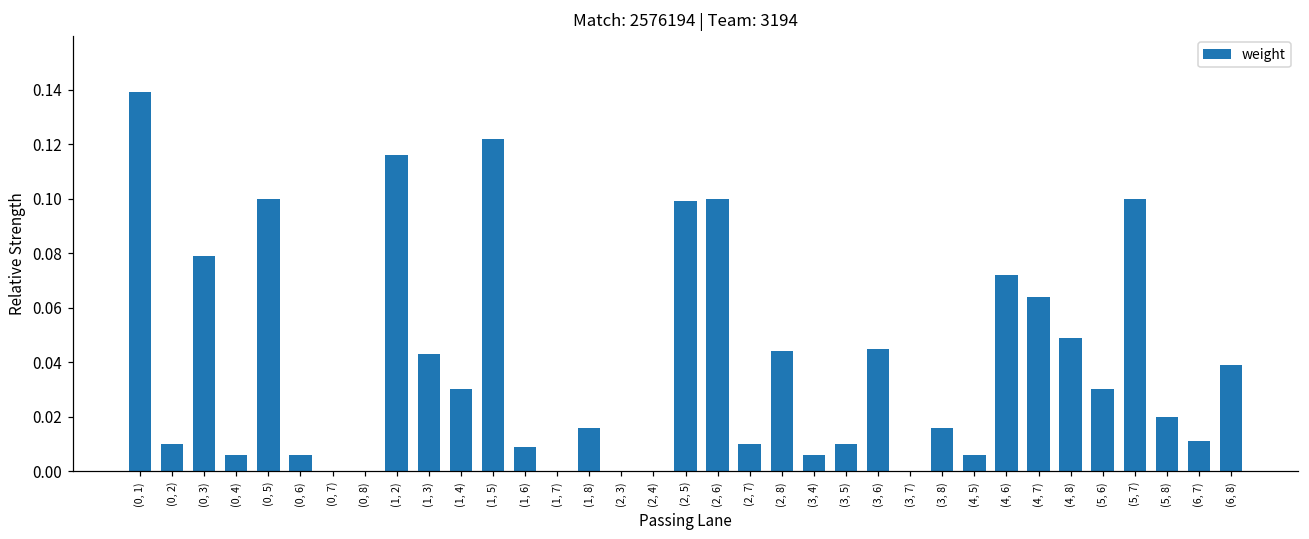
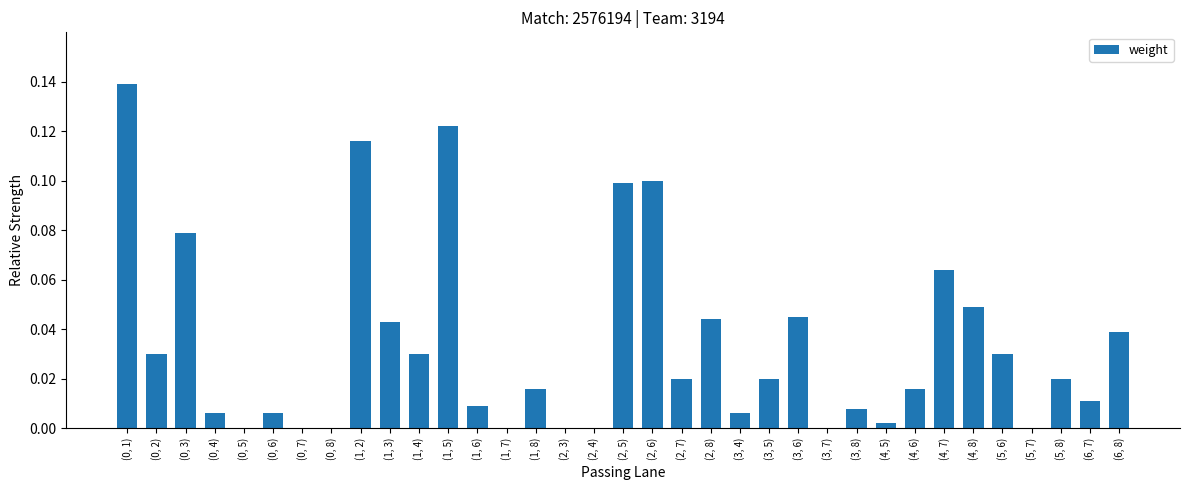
  {
    "(0, 1)": 0.139,
-   "(0, 2)": 0.01,
+   "(0, 2)": 0.03,
    "(0, 3)": 0.079,
    "(0, 4)": 0.006,
-   "(0, 5)": 0.1,
+   "(0, 5)": 0.0,
    "(0, 6)": 0.006,
    "(0, 7)": 0.000,
    "(0, 8)": 0.000,
    "(1, 2)": 0.116,
    "(1, 3)": 0.043,
    "(1, 4)": 0.030,
    "(1, 5)": 0.122,
    "(1, 6)": 0.009,
    "(1, 7)": 0.000,
    "(1, 8)": 0.016,
    "(2, 3)": 0.000,
    "(2, 4)": 0.000,
    "(2, 5)": 0.099,
    "(2, 6)": 0.100,
-   "(2, 7)": 0.01,
+   "(2, 7)": 0.02,
    "(2, 8)": 0.044,
    "(3, 4)": 0.006,
-   "(3, 5)": 0.01,
+   "(3, 5)": 0.02,
    "(3, 6)": 0.045,
    "(3, 7)": 0.000,
-   "(3, 8)": 0.016,
-   "(4, 5)": 0.006,
-   "(4, 6)": 0.072,
+   "(3, 8)": 0.008,
+   "(4, 5)": 0.002,
+   "(4, 6)": 0.016,
    "(4, 7)": 0.064,
    "(4, 8)": 0.049,
    "(5, 6)": 0.030,
-   "(5, 7)": 0.1,
+   "(5, 7)": 0.0,
    "(5, 8)": 0.020,
    "(6, 7)": 0.011,
    "(6, 8)": 0.039
  }
